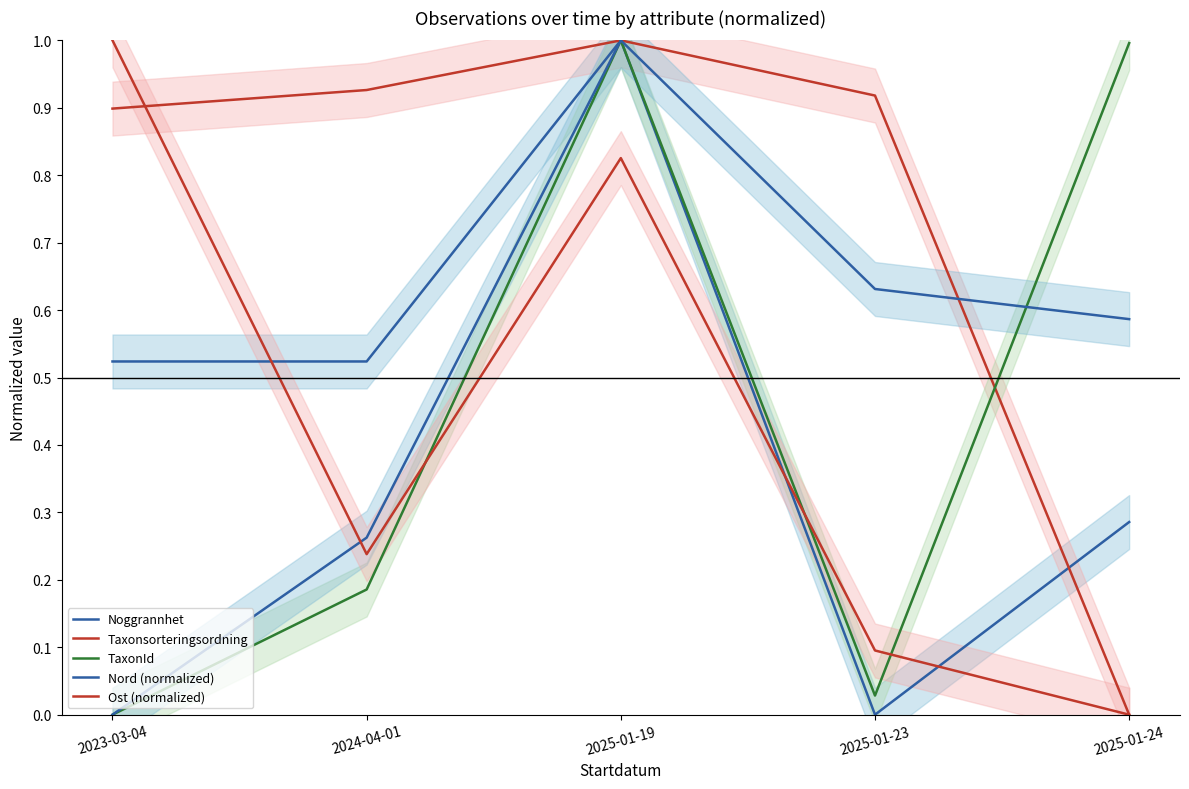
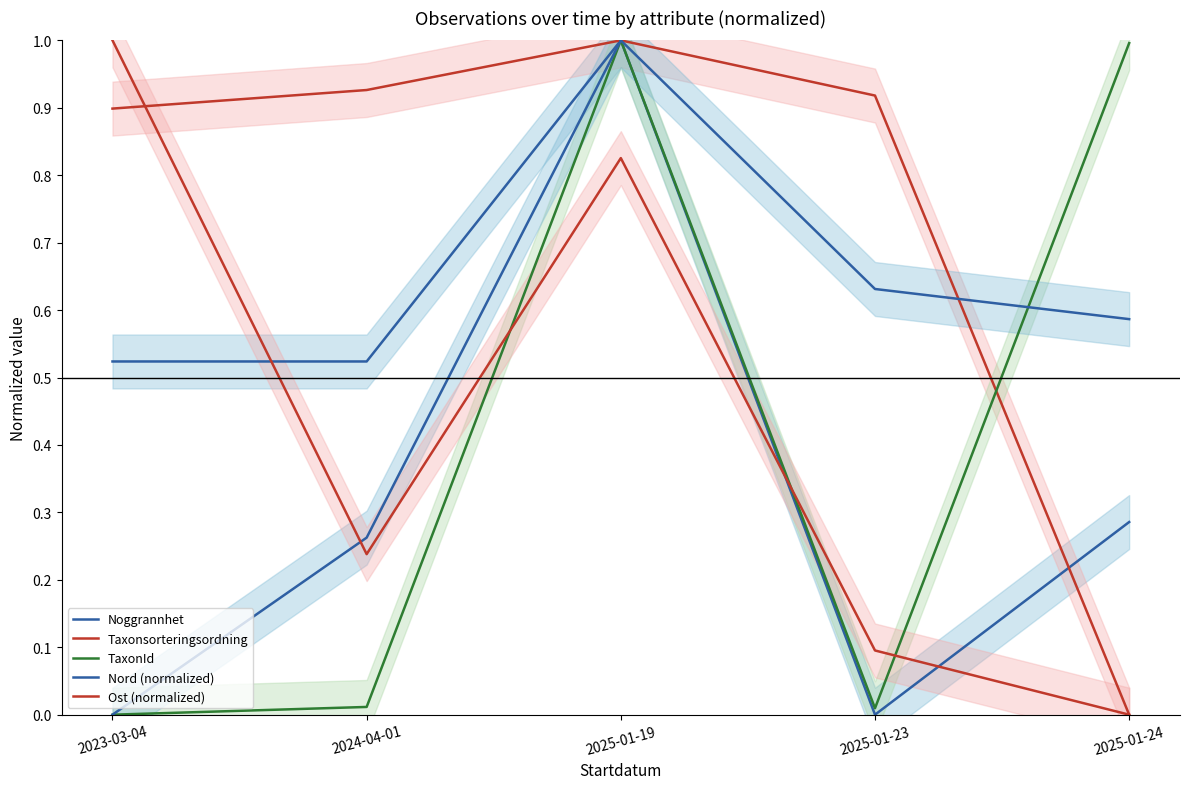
  {
    "TaxonId": {
-     "2024-04-01": 0.19,
-     "2025-01-23": 0.03,
+     "2024-04-01": 0.01,
+     "2025-01-23": 0.01,
      "2025-01-24": 1.00
    }
  }
